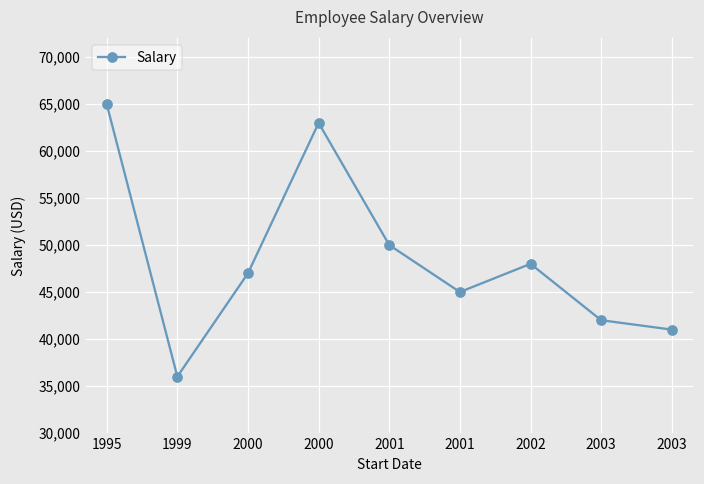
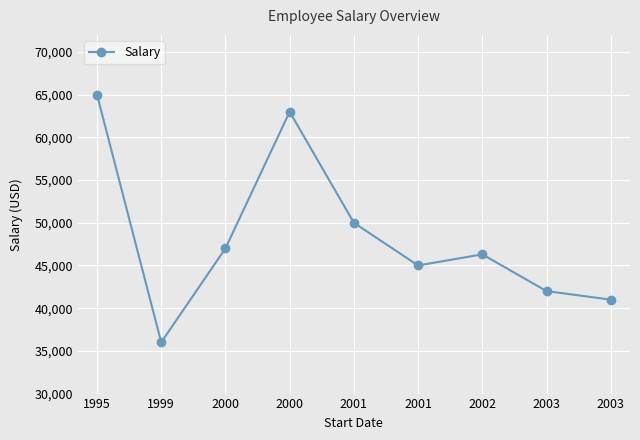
  {
    "1995": "65,000",
    "1999": "36,000",
-   "2002": "48,000"
+   "2002": "46,000"
  }
